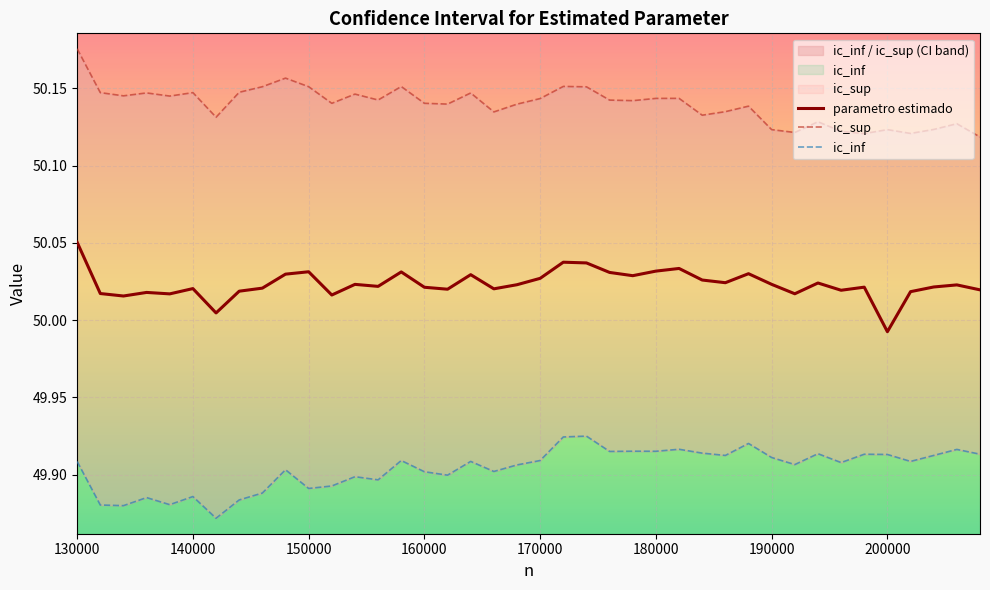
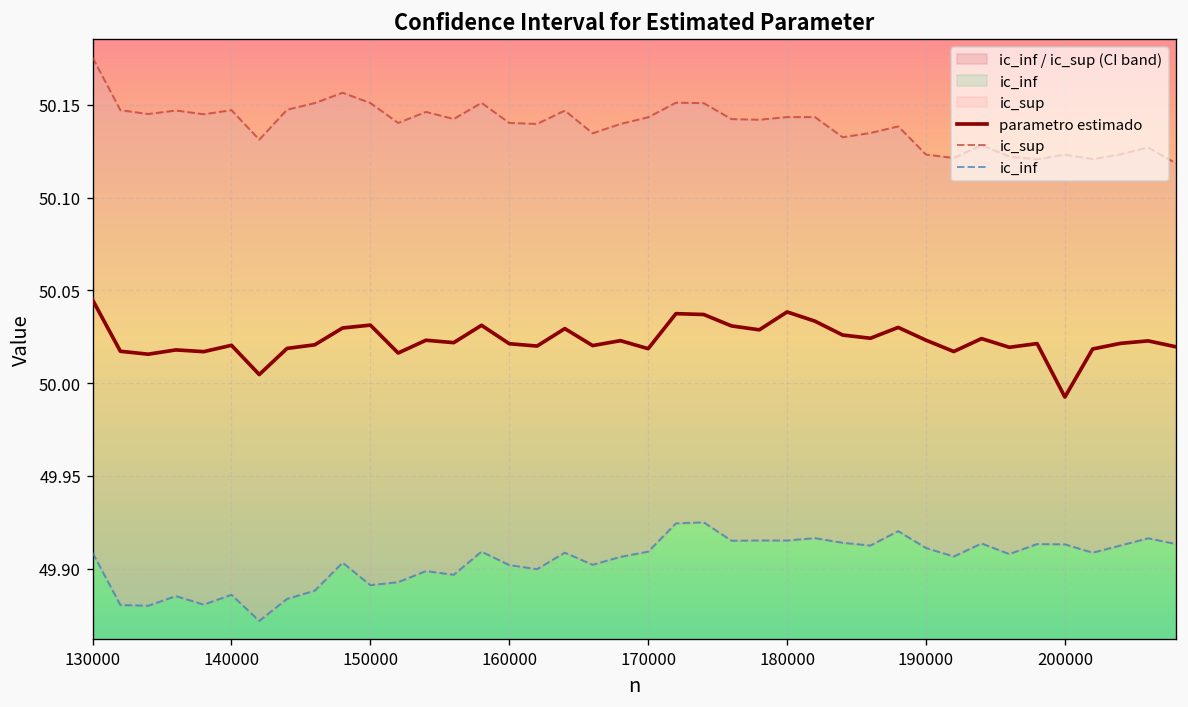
  {
    "parametro estimado": {
-     "130000": 50.050,
+     "130000": 50.045,
      "140000": 50.020,
      "150000": 50.031,
      "160000": 50.021,
-     "170000": 50.027,
-     "180000": 50.032,
+     "170000": 50.019,
+     "180000": 50.038,
      "190000": 50.023,
      "200000": 49.993
    }
  }
